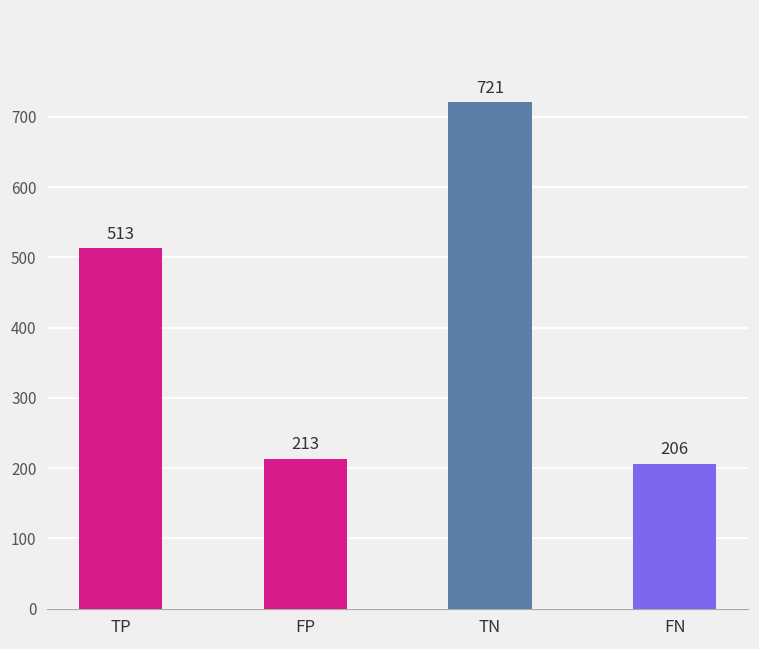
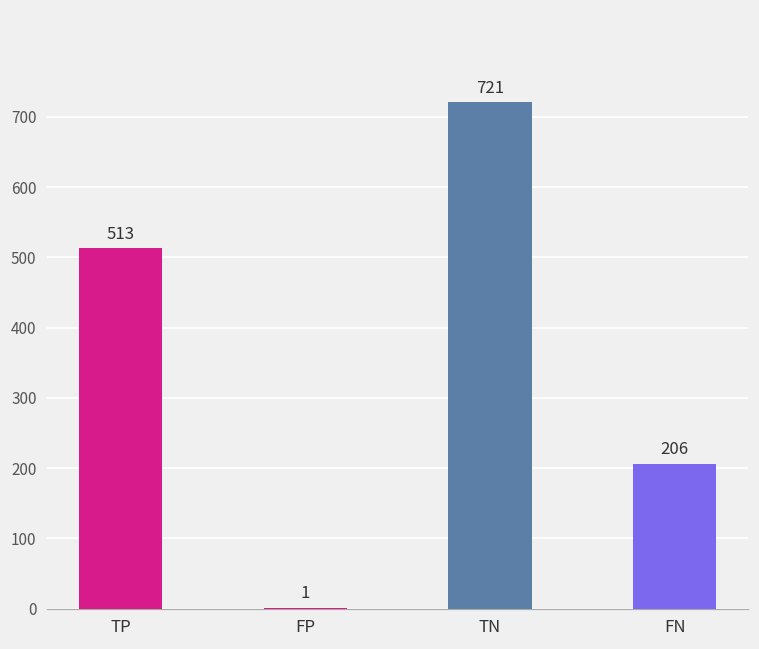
  {
    "TP": 513,
-   "FP": 213,
+   "FP": 1,
    "TN": 721,
    "FN": 206
  }
